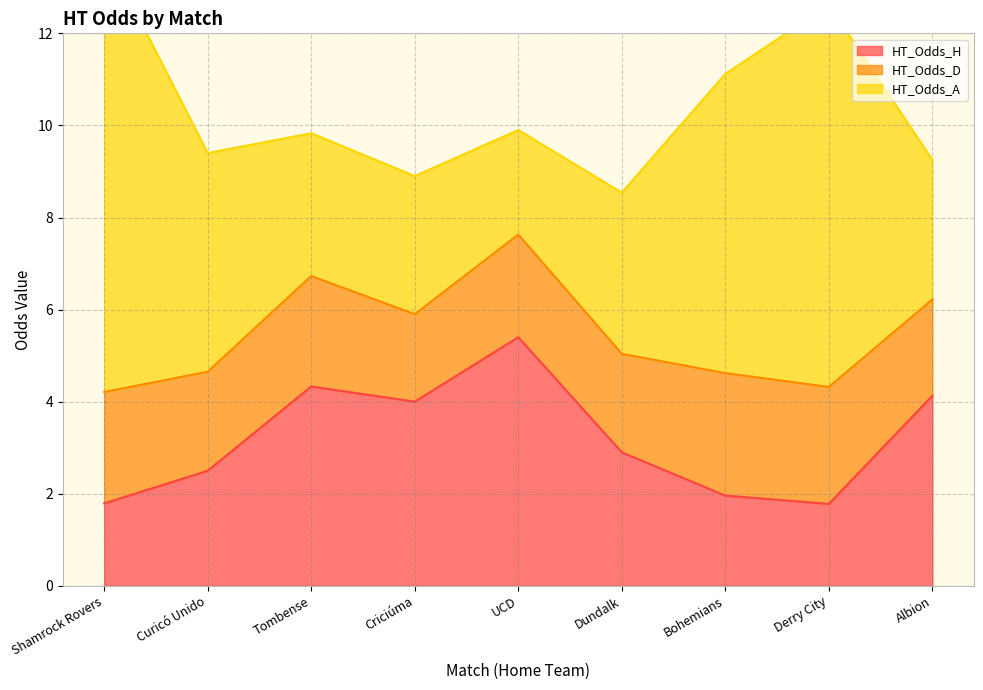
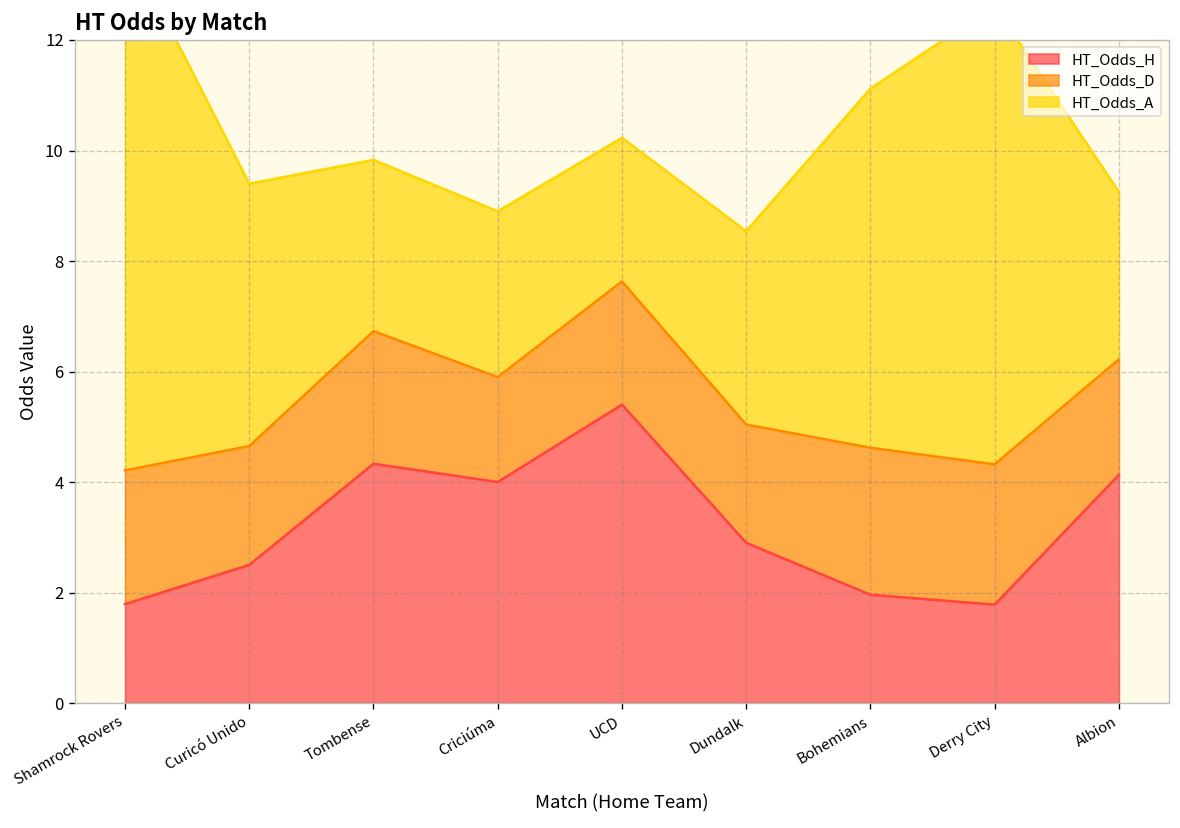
  {
    "HT_Odds_H": {
      "Shamrock Rovers": 1.8,
      "Curicó Unido": 2.5,
      "Tombense": 4.3,
      "Criciúma": 4.0,
      "UCD": 5.4,
      "Dundalk": 2.9,
      "Bohemians": 2.0,
      "Derry City": 1.8,
      "Albion": 4.1
    },
    "HT_Odds_D": {
      "Shamrock Rovers": 2.4,
      "Curicó Unido": 2.2,
      "Tombense": 2.4,
      "Criciúma": 1.9,
      "UCD": 2.2,
      "Dundalk": 2.1,
      "Bohemians": 2.7,
      "Derry City": 2.5,
      "Albion": 2.1
    },
    "HT_Odds_A": {
      "Curicó Unido": 4.8,
      "Tombense": 3.1,
      "Criciúma": 3.0,
-     "UCD": 2.3,
+     "UCD": 2.6,
      "Dundalk": 3.5,
      "Bohemians": 6.5,
      "Albion": 3.0
    }
  }
